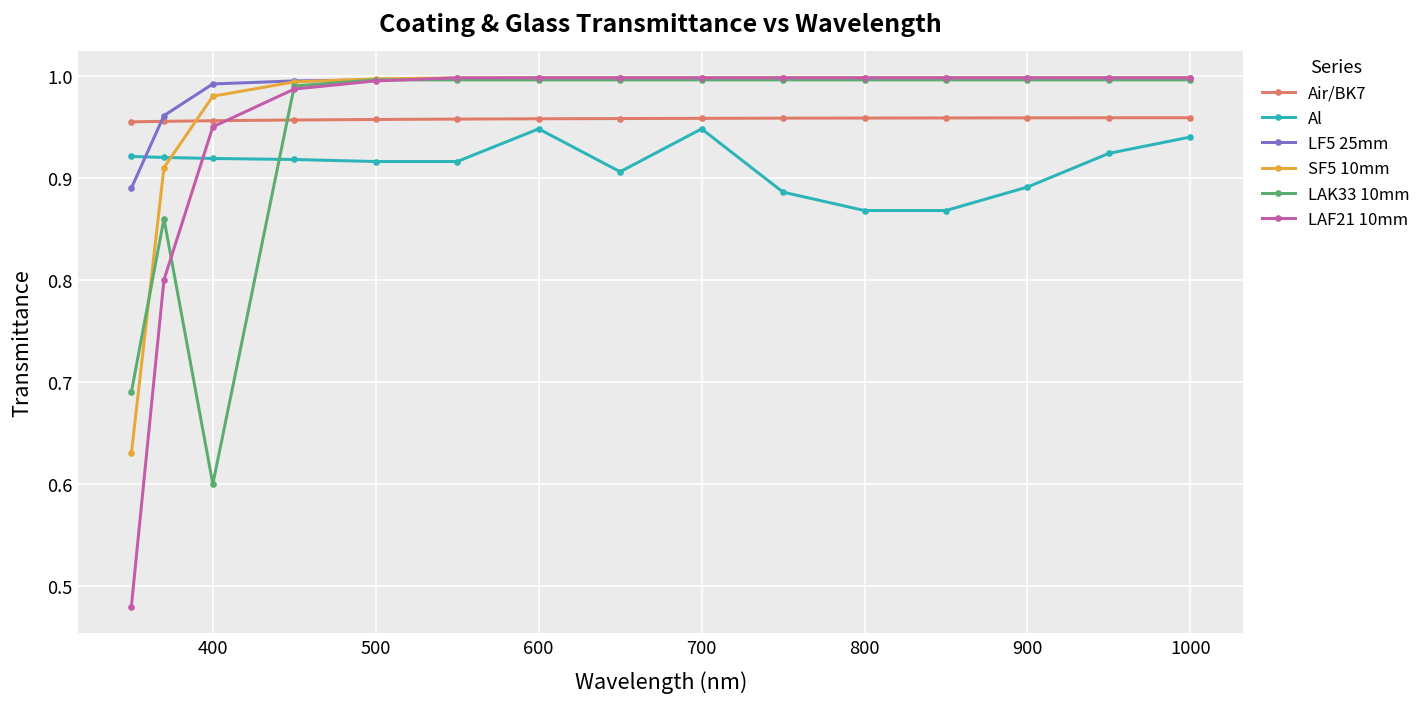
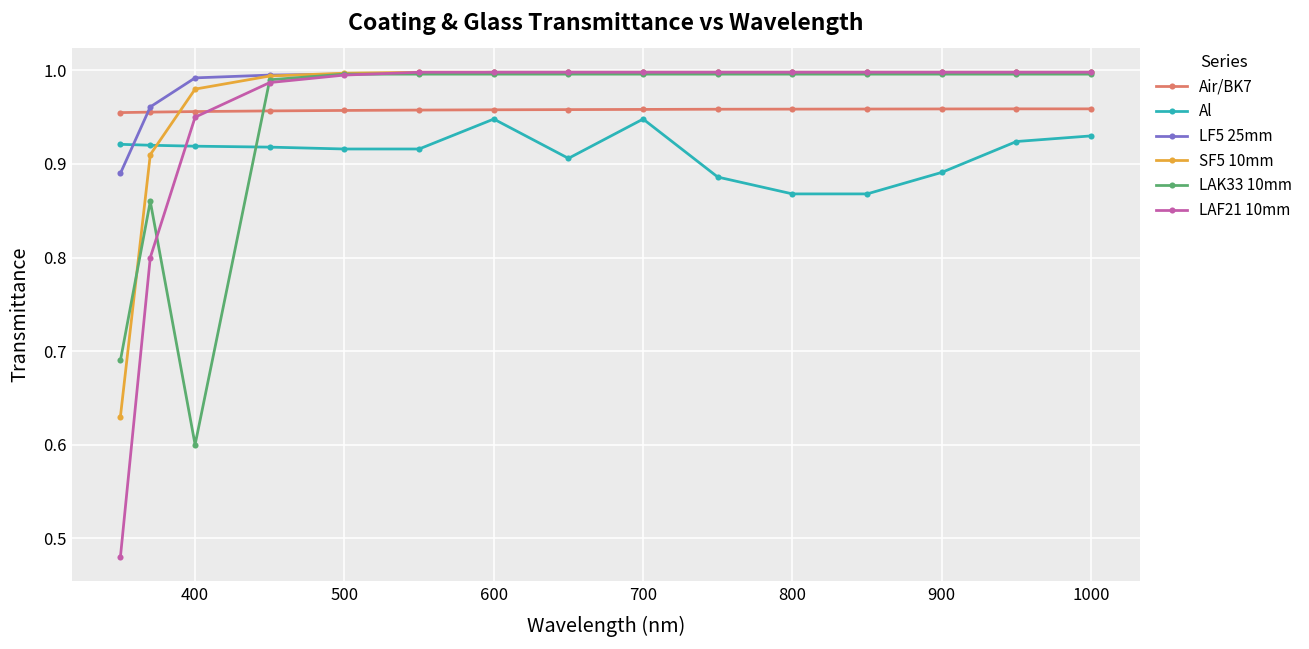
  {
    "Air/BK7": {
      "400": 0.96,
      "500": 0.96,
      "600": 0.96,
      "700": 0.96,
      "800": 0.96,
      "900": 0.96,
      "1000": 0.96
    },
    "Al": {
      "400": 0.92,
      "500": 0.92,
      "600": 0.95,
      "700": 0.95,
      "800": 0.87,
      "900": 0.89,
-     "1000": 0.94
+     "1000": 0.93
    },
    "LF5 25mm": {
      "400": 0.99
    },
    "SF5 10mm": {
      "400": 0.98
    },
    "LAK33 10mm": {
      "400": 0.60
    },
    "LAF21 10mm": {
      "400": 0.95
    }
  }
